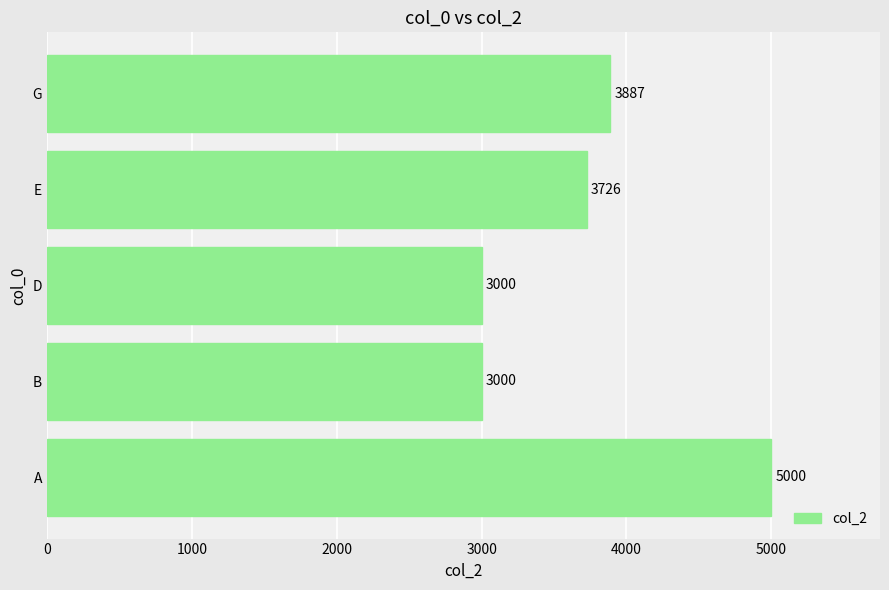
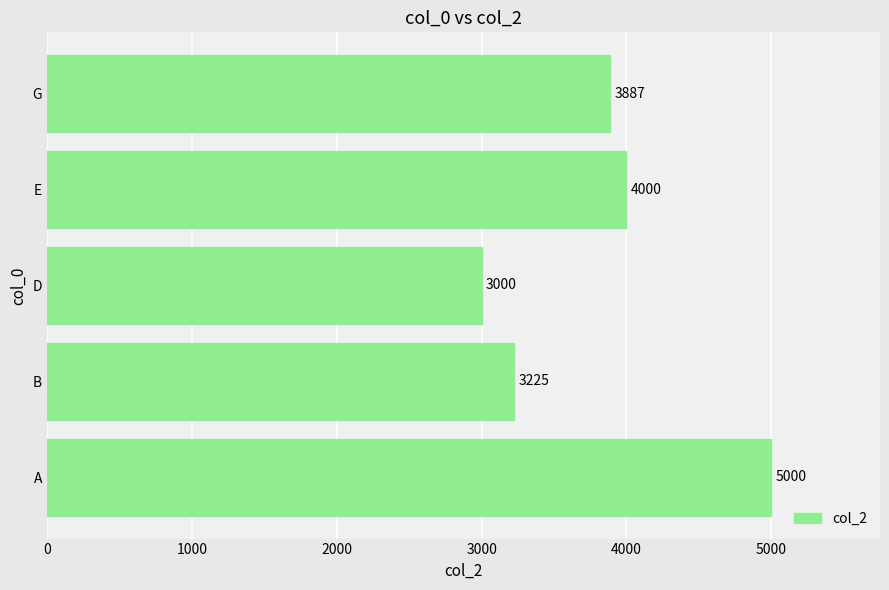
  {
    "G": 3887,
-   "E": 3726,
+   "E": 4000,
    "D": 3000,
-   "B": 3000,
+   "B": 3225,
    "A": 5000
  }
